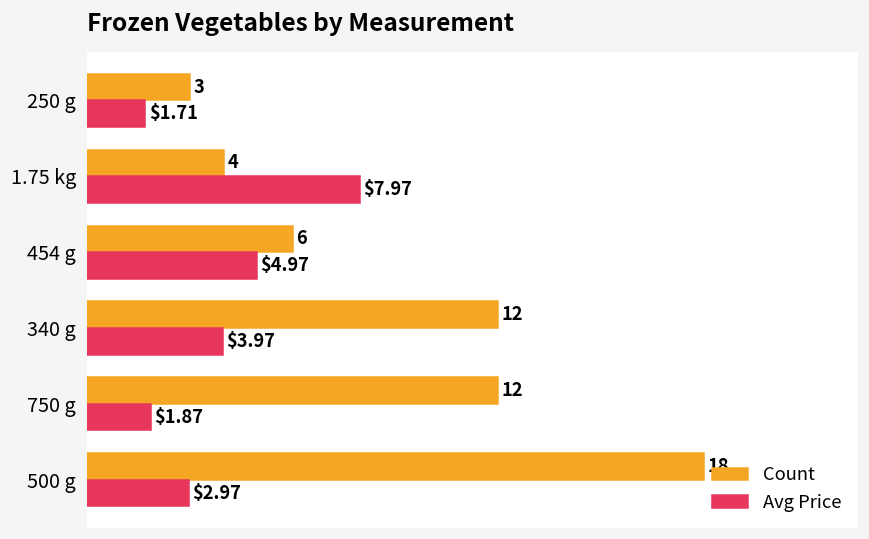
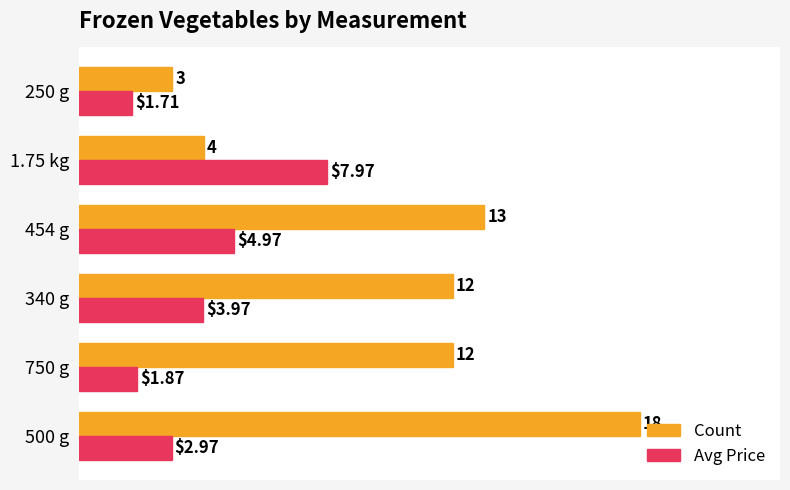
  {
    "Count": {
      "250 g": "3",
      "1.75 kg": "4",
-     "454 g": "6",
+     "454 g": "13",
      "340 g": "12",
      "750 g": "12",
      "500 g": "18"
    },
    "Avg Price": {
      "250 g": "$1.71",
      "1.75 kg": "$7.97",
      "454 g": "$4.97",
      "340 g": "$3.97",
      "750 g": "$1.87",
      "500 g": "$2.97"
    }
  }
